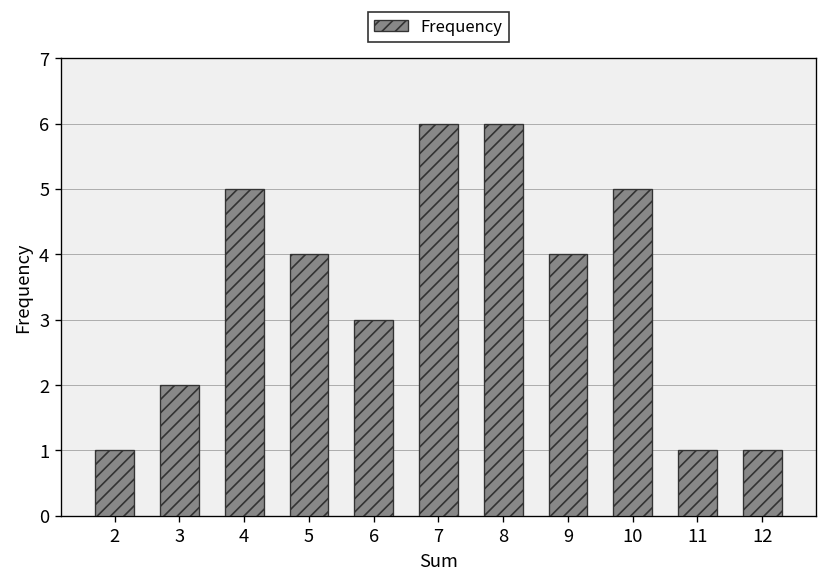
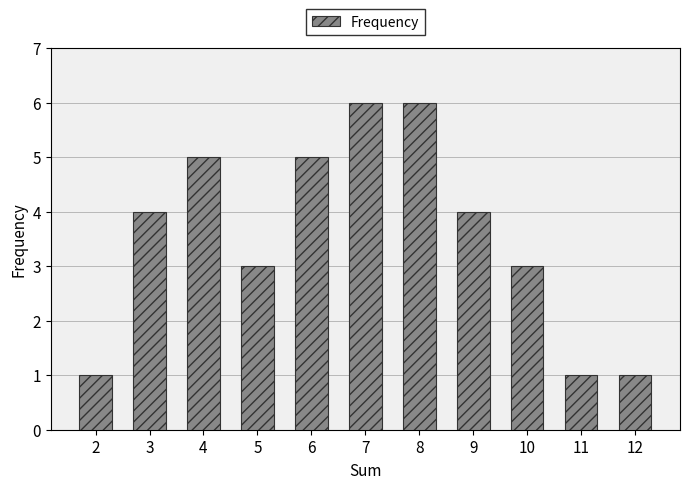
  {
    "2": 1,
-   "3": 2,
+   "3": 4,
    "4": 5,
-   "5": 4,
-   "6": 3,
+   "5": 3,
+   "6": 5,
    "7": 6,
    "8": 6,
    "9": 4,
-   "10": 5,
+   "10": 3,
    "11": 1,
    "12": 1
  }
